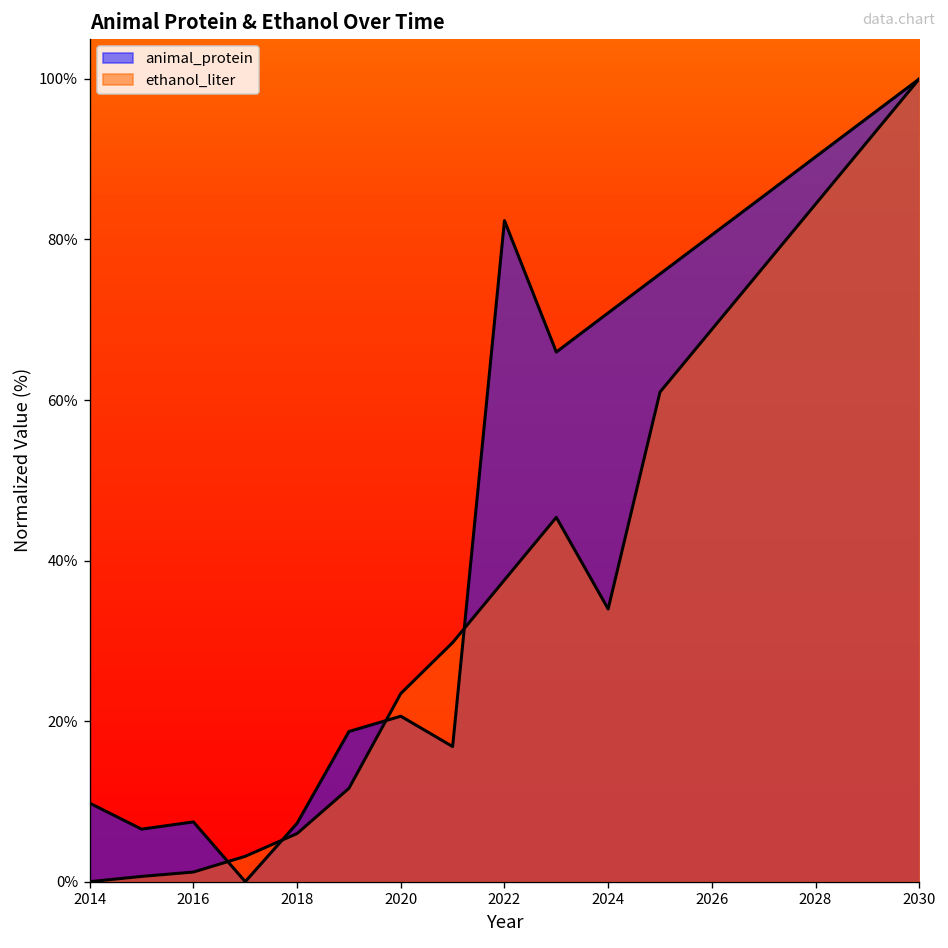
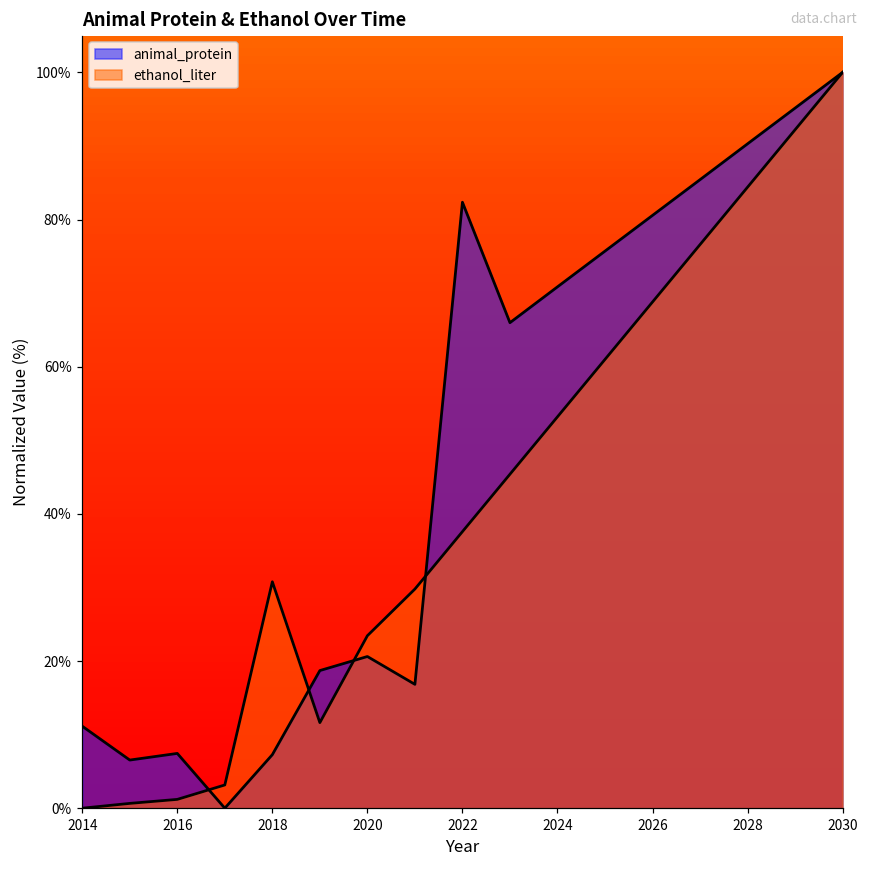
  {
    "animal_protein": {
-     "2014": "10%",
+     "2014": "11%",
      "2016": "7%",
      "2018": "7%",
      "2020": "21%",
      "2022": "82%",
      "2024": "71%",
      "2026": "81%",
      "2028": "90%"
    },
    "ethanol_liter": {
      "2014": "0%",
      "2016": "1%",
-     "2018": "6%",
+     "2018": "31%",
      "2020": "23%",
      "2022": "38%",
-     "2024": "34%",
+     "2024": "53%",
      "2026": "69%",
      "2028": "84%"
    }
  }
